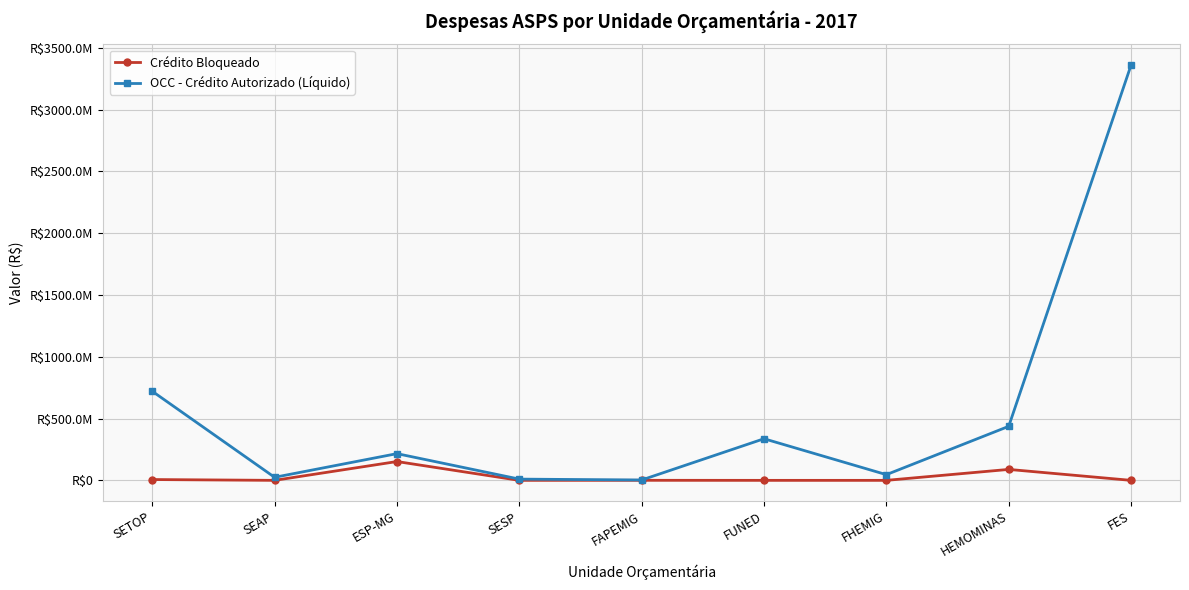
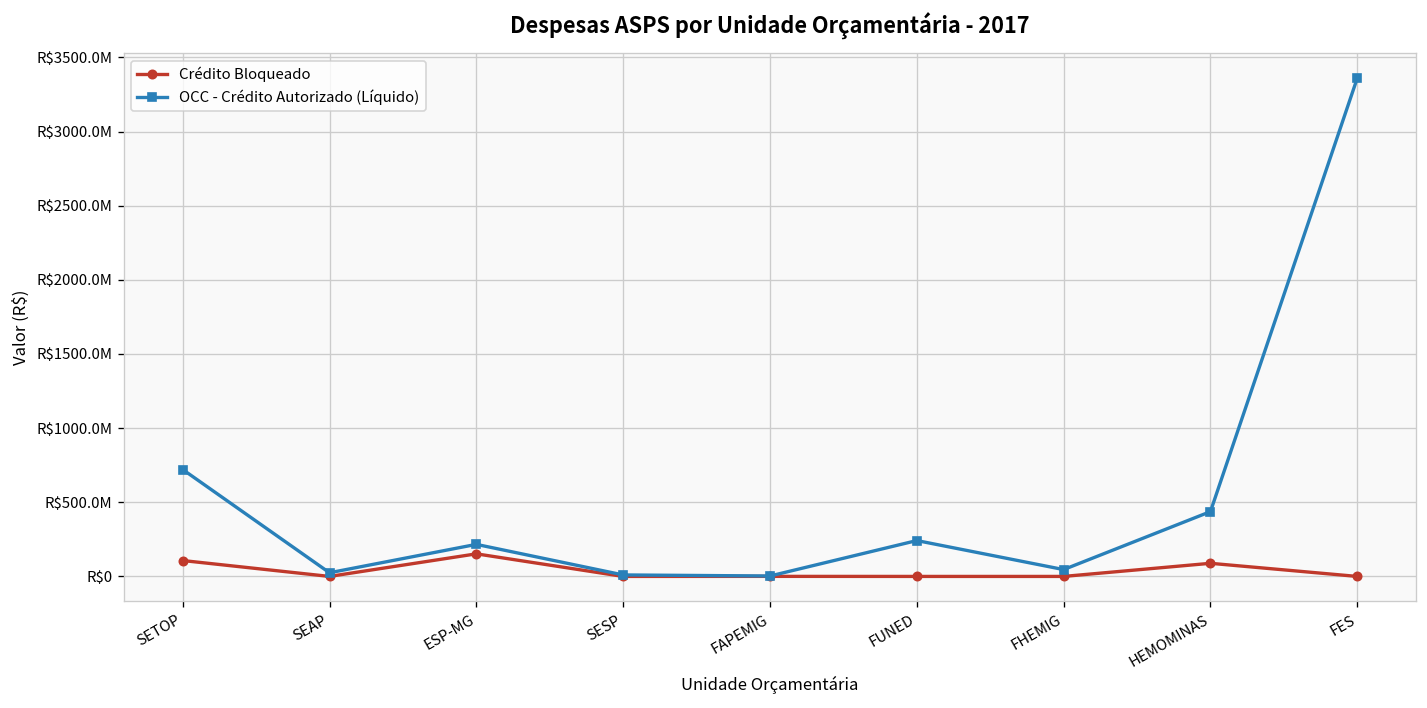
  {
    "Crédito Bloqueado": {
-     "SETOP": "R$10000000",
+     "SETOP": "R$110000000",
      "SEAP": "R$0",
      "ESP-MG": "R$150000000",
      "FUNED": "R$0",
      "FHEMIG": "R$0",
      "HEMOMINAS": "R$90000000",
      "FES": "R$0"
    },
    "OCC - Crédito Autorizado (Líquido)": {
      "SETOP": "R$720000000",
      "SEAP": "R$20000000",
      "ESP-MG": "R$220000000",
-     "FUNED": "R$340000000",
+     "FUNED": "R$240000000",
      "FHEMIG": "R$50000000",
      "HEMOMINAS": "R$440000000",
      "FES": "R$3360000000"
    }
  }
